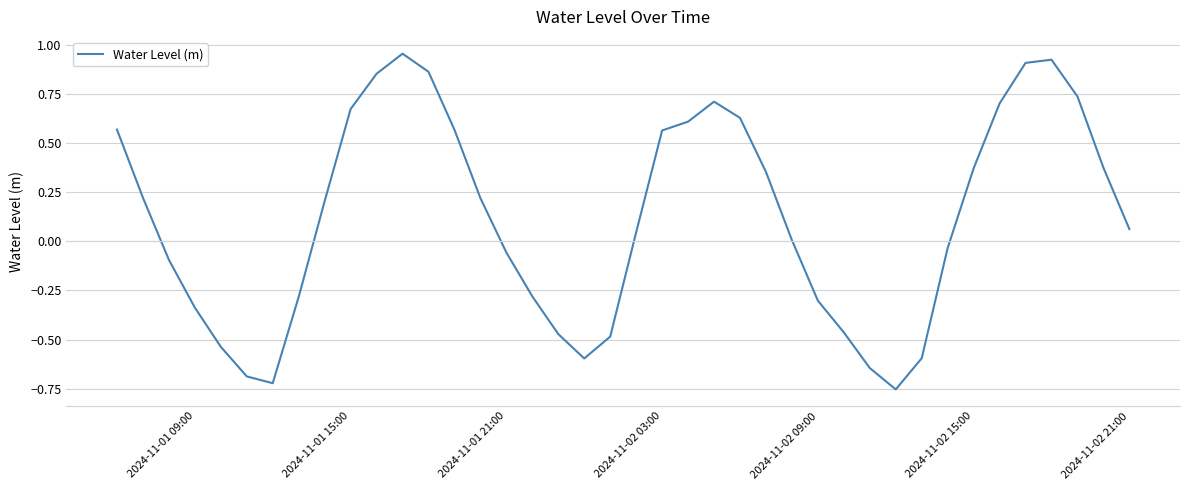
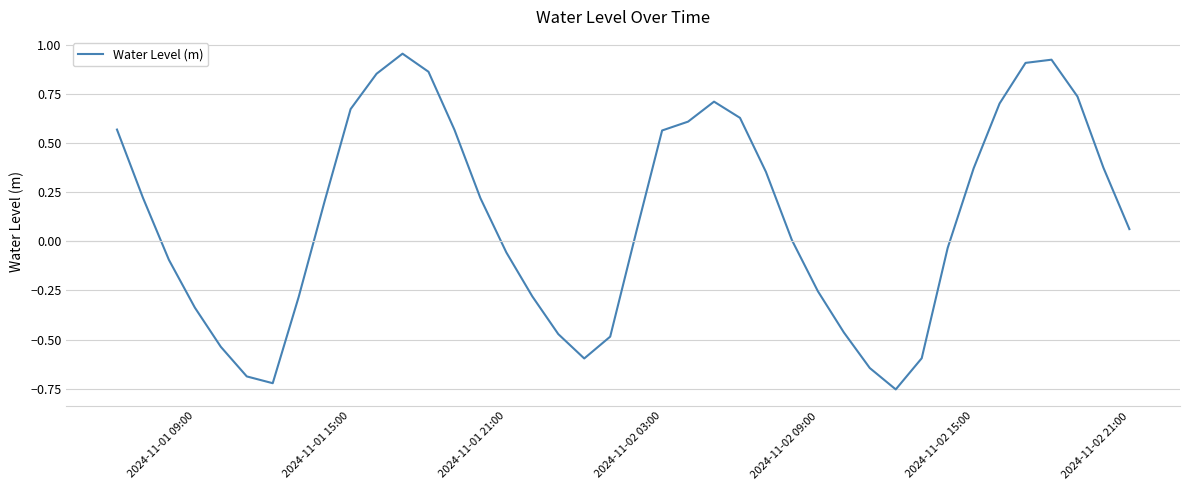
  {
    "2024-11-01 09:00": -0.34,
    "2024-11-01 15:00": 0.67,
    "2024-11-01 21:00": -0.06,
    "2024-11-02 03:00": 0.56,
-   "2024-11-02 09:00": -0.30,
+   "2024-11-02 09:00": -0.25,
    "2024-11-02 15:00": 0.37,
    "2024-11-02 21:00": 0.06
  }
